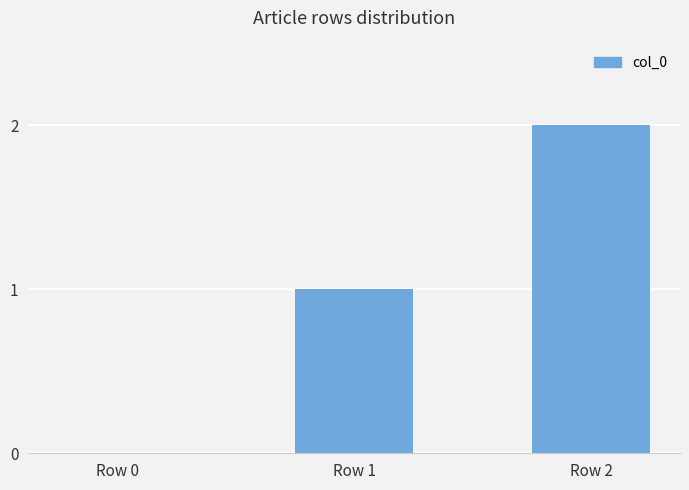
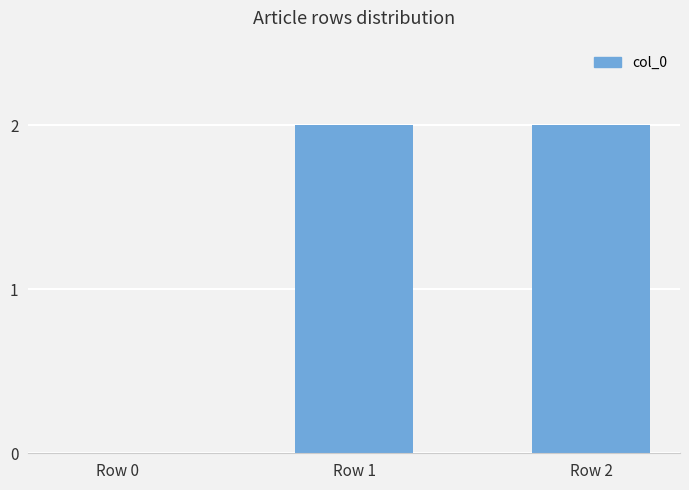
  {
    "Row 0": 0,
-   "Row 1": 1,
+   "Row 1": 2,
    "Row 2": 2
  }
